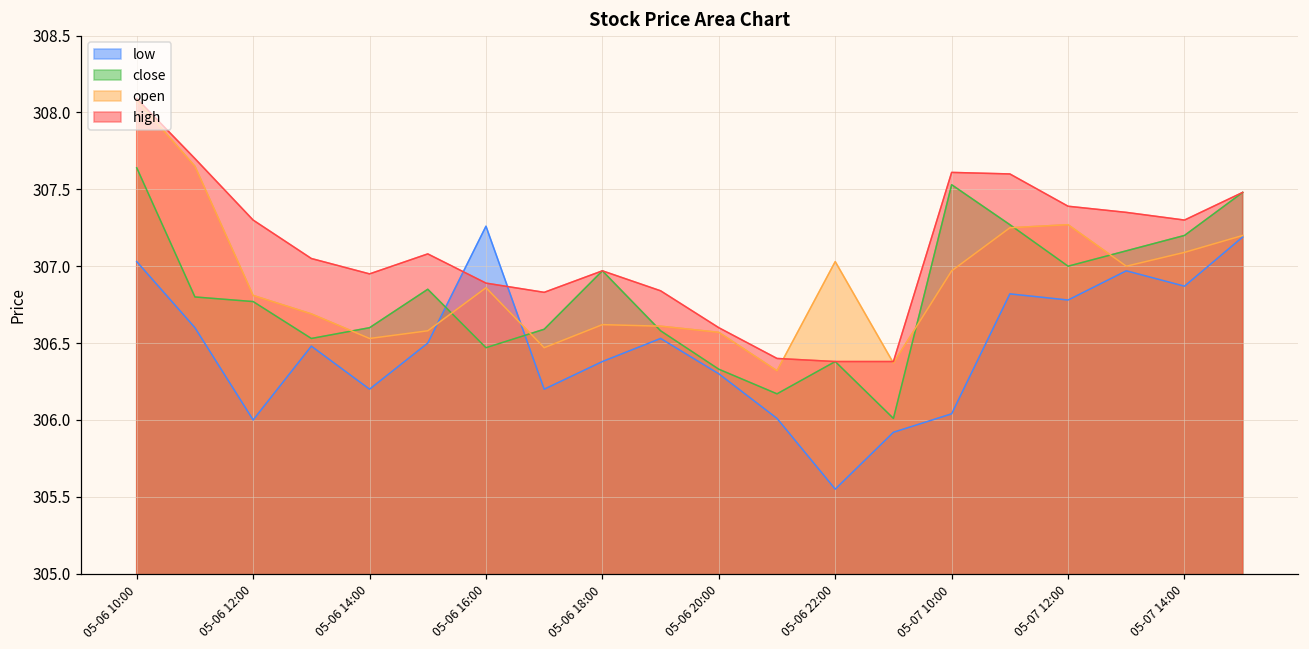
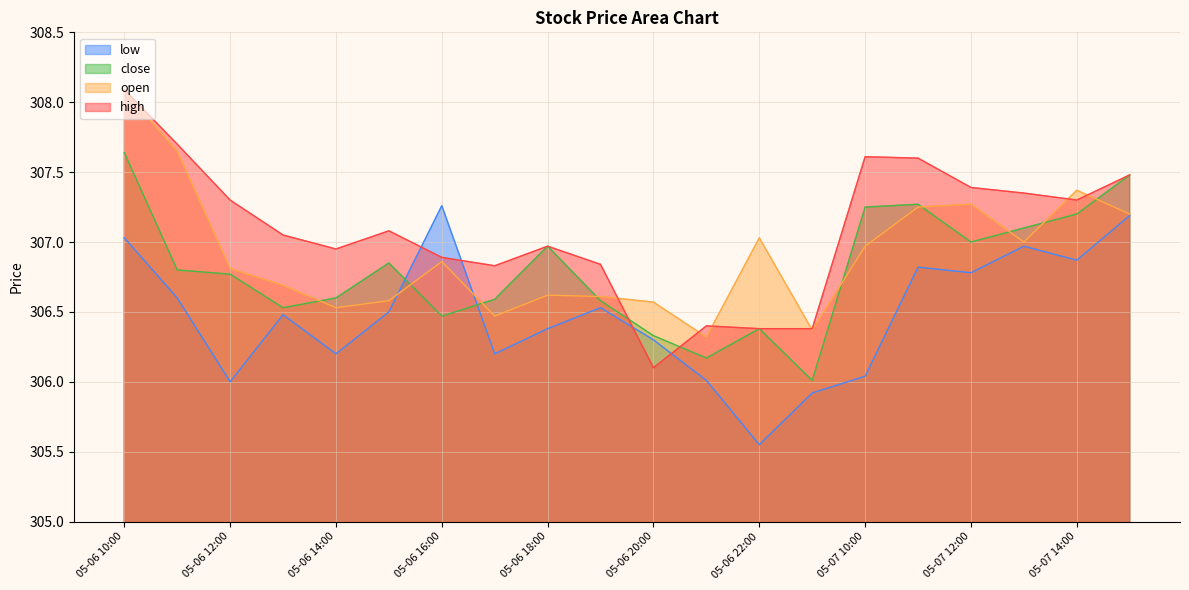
  {
    "low": {
      "05-06 10:00": 307.03,
      "05-06 12:00": 306.00,
      "05-06 14:00": 306.20,
      "05-06 16:00": 307.26,
      "05-06 18:00": 306.38,
      "05-06 20:00": 306.30,
      "05-06 22:00": 305.55,
      "05-07 10:00": 306.04,
      "05-07 12:00": 306.78,
      "05-07 14:00": 306.87
    },
    "close": {
      "05-06 10:00": 307.64,
      "05-06 12:00": 306.77,
      "05-06 14:00": 306.60,
      "05-06 16:00": 306.47,
      "05-06 20:00": 306.33,
-     "05-07 10:00": 307.53,
+     "05-07 10:00": 307.25,
      "05-07 12:00": 307.00,
      "05-07 14:00": 307.20
    },
    "open": {
      "05-06 12:00": 306.81,
      "05-06 14:00": 306.53,
      "05-06 16:00": 306.86,
      "05-06 18:00": 306.62,
      "05-06 20:00": 306.57,
      "05-06 22:00": 307.03,
      "05-07 10:00": 306.97,
      "05-07 12:00": 307.27,
-     "05-07 14:00": 307.09
+     "05-07 14:00": 307.37
    },
    "high": {
      "05-06 12:00": 307.3,
      "05-06 14:00": 306.95,
      "05-06 16:00": 306.9,
-     "05-06 20:00": 306.6,
+     "05-06 20:00": 306.1,
      "05-07 10:00": 307.6,
      "05-07 12:00": 307.4,
      "05-07 14:00": 307.3
    }
  }
